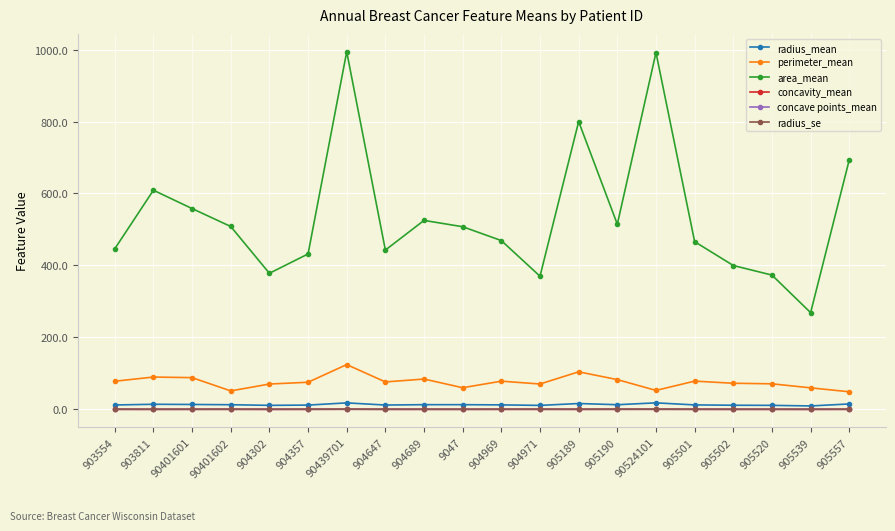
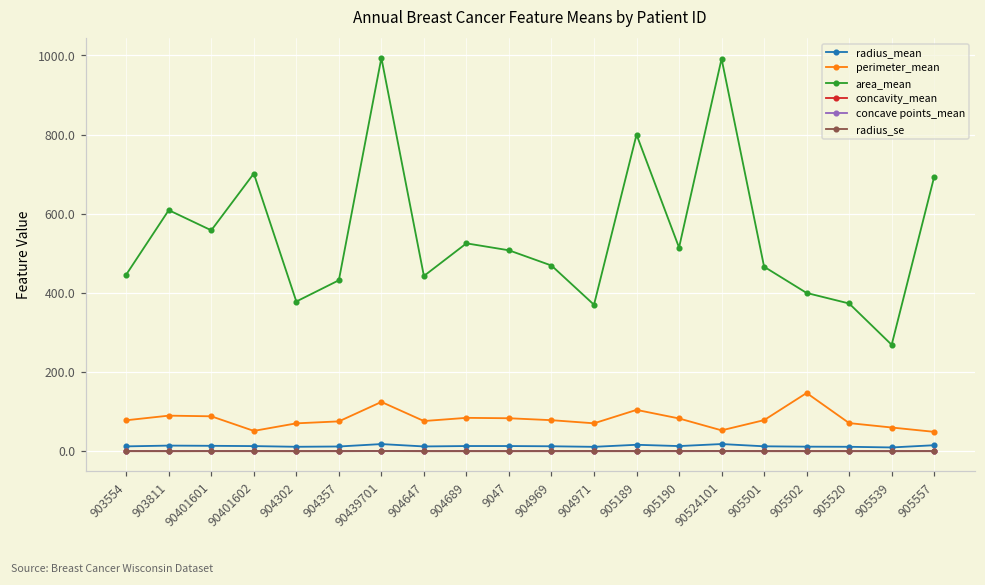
  {
    "radius_mean": {
      "903554": 10,
      "903811": 10,
      "90401601": 10,
      "90401602": 10,
      "904302": 10,
      "904357": 10,
      "90439701": 20,
      "904647": 10,
      "904689": 10,
      "9047": 10,
      "904969": 10,
      "904971": 10,
      "905189": 20,
      "905190": 10,
      "90524101": 20,
      "905501": 10,
      "905502": 10,
      "905520": 10,
      "905539": 10,
      "905557": 10
    },
    "perimeter_mean": {
      "903554": 80,
      "903811": 90,
      "90401601": 90,
      "90401602": 50,
      "904302": 70,
      "904357": 80,
      "90439701": 120,
      "904647": 80,
      "904689": 80,
-     "9047": 60,
+     "9047": 80,
      "904969": 80,
      "904971": 70,
      "905189": 100,
      "905190": 80,
      "90524101": 50,
      "905501": 80,
-     "905502": 70,
+     "905502": 150,
      "905520": 70,
      "905539": 60,
      "905557": 50
    },
    "area_mean": {
      "903554": 450,
      "903811": 610,
      "90401601": 560,
-     "90401602": 510,
+     "90401602": 700,
      "904302": 380,
      "904357": 430,
      "90439701": 990,
      "904647": 440,
      "904689": 530,
      "9047": 510,
      "904969": 470,
      "904971": 370,
      "905189": 800,
      "905190": 510,
      "90524101": 990,
      "905501": 470,
      "905502": 400,
      "905520": 370,
      "905539": 270,
      "905557": 690
    },
    "radius_se": {
      "903554": 0,
      "903811": 0,
      "90401601": 0,
      "90401602": 0,
      "904302": 0,
      "904357": 0,
      "90439701": 0,
      "904647": 0,
      "904689": 0,
      "9047": 0,
      "904969": 0,
      "904971": 0,
      "905189": 0,
      "905190": 0,
      "90524101": 0,
      "905501": 0,
      "905502": 0,
      "905520": 0,
      "905539": 0,
      "905557": 0
    }
  }
